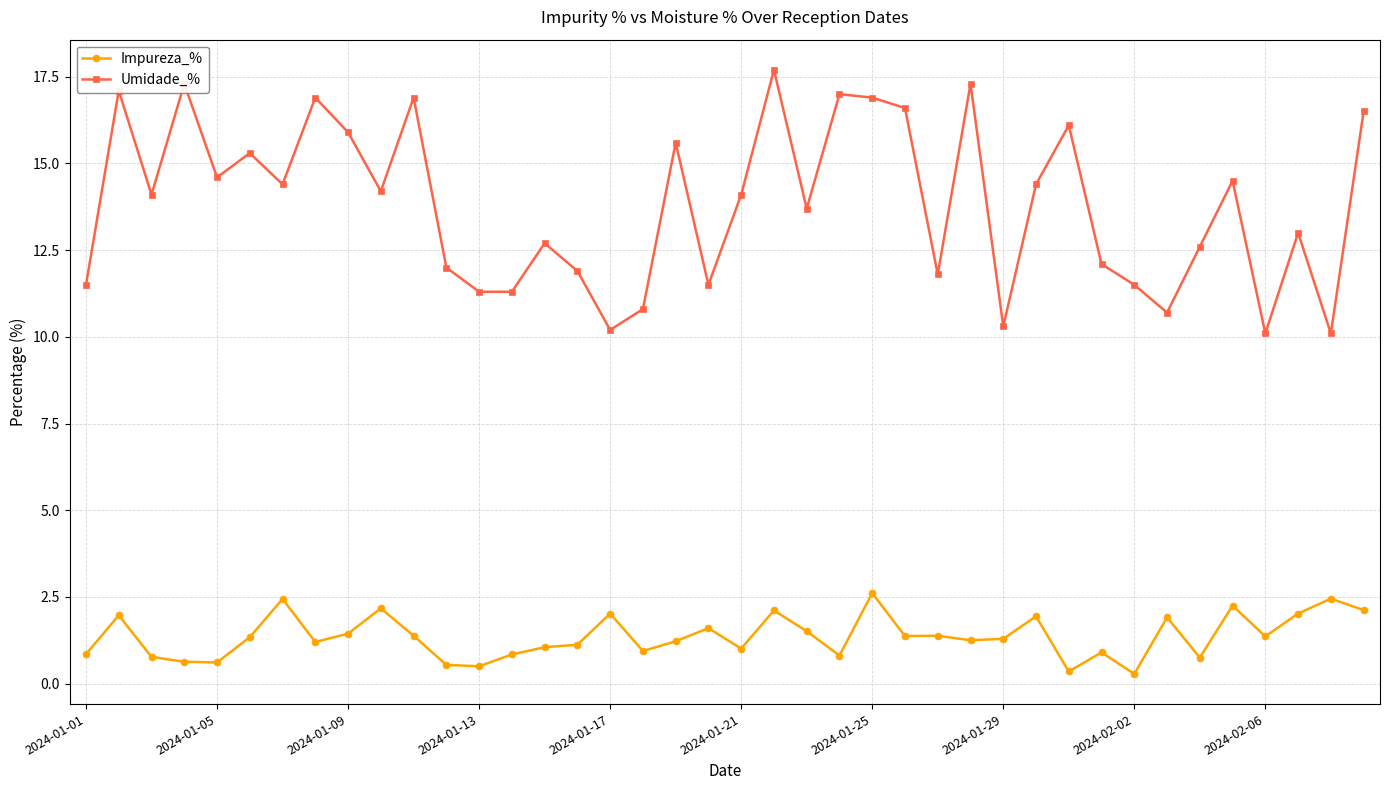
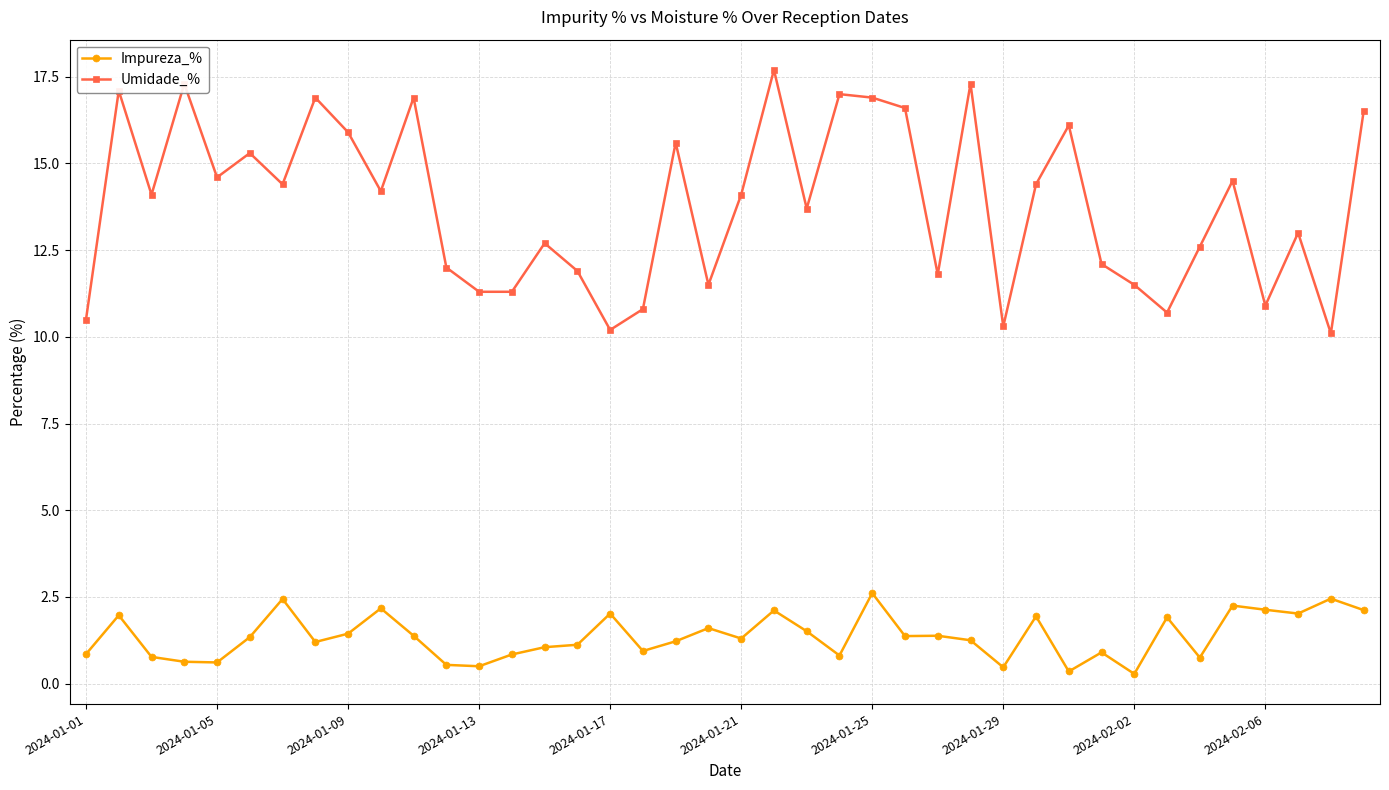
  {
    "Impureza_%": {
      "2024-01-01": 0.9,
      "2024-01-05": 0.6,
      "2024-01-09": 1.4,
      "2024-01-13": 0.5,
      "2024-01-17": 2.0,
-     "2024-01-21": 1.0,
+     "2024-01-21": 1.3,
      "2024-01-25": 2.6,
-     "2024-01-29": 1.3,
+     "2024-01-29": 0.5,
      "2024-02-02": 0.3,
-     "2024-02-06": 1.4
+     "2024-02-06": 2.1
    },
    "Umidade_%": {
-     "2024-01-01": 11.5,
+     "2024-01-01": 10.5,
      "2024-01-05": 14.6,
      "2024-01-09": 15.9,
      "2024-01-13": 11.3,
      "2024-01-17": 10.2,
      "2024-01-21": 14.1,
      "2024-01-25": 16.9,
      "2024-01-29": 10.3,
      "2024-02-02": 11.5,
-     "2024-02-06": 10.1
+     "2024-02-06": 10.9
    }
  }
